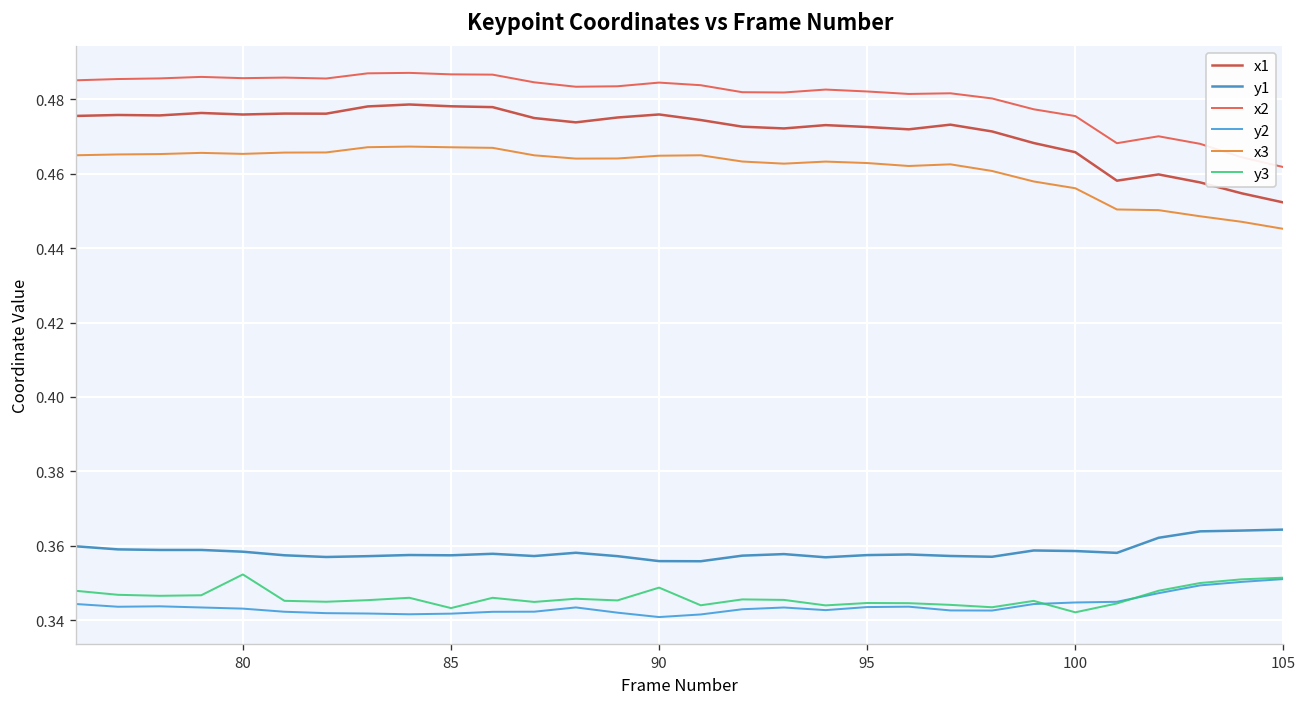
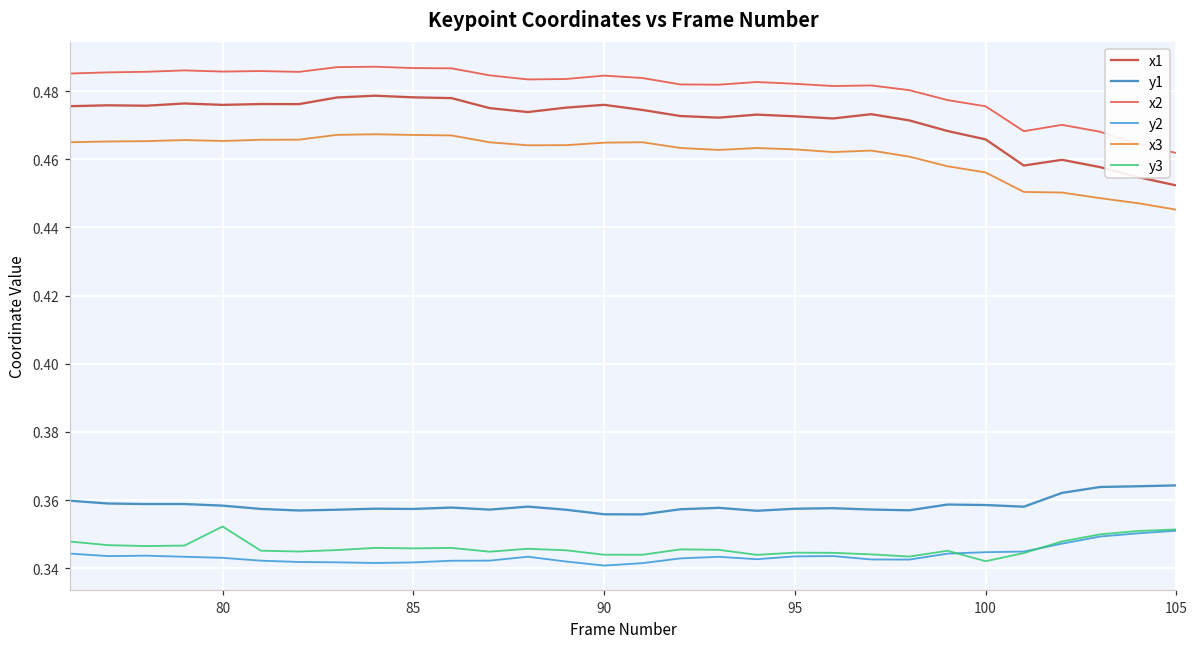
  {
    "y3": {
      "80": 0.352,
-     "85": 0.343,
-     "90": 0.349,
+     "85": 0.346,
+     "90": 0.344,
      "95": 0.345,
      "100": 0.342
    }
  }
